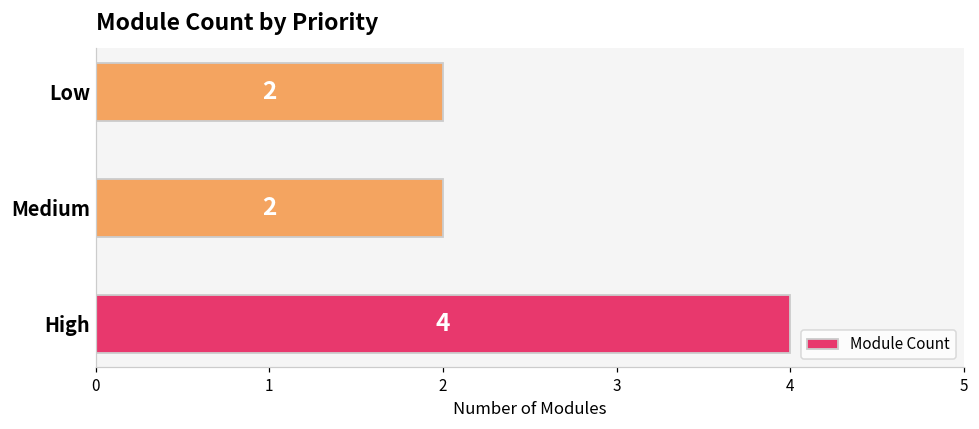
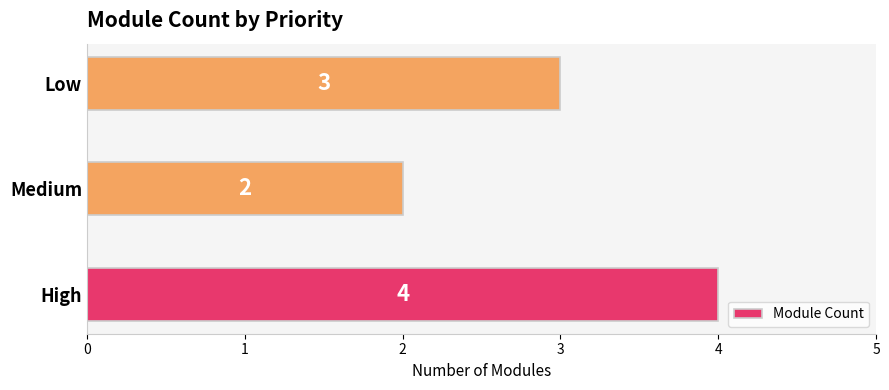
  {
-   "Low": 2,
+   "Low": 3,
    "Medium": 2,
    "High": 4
  }
